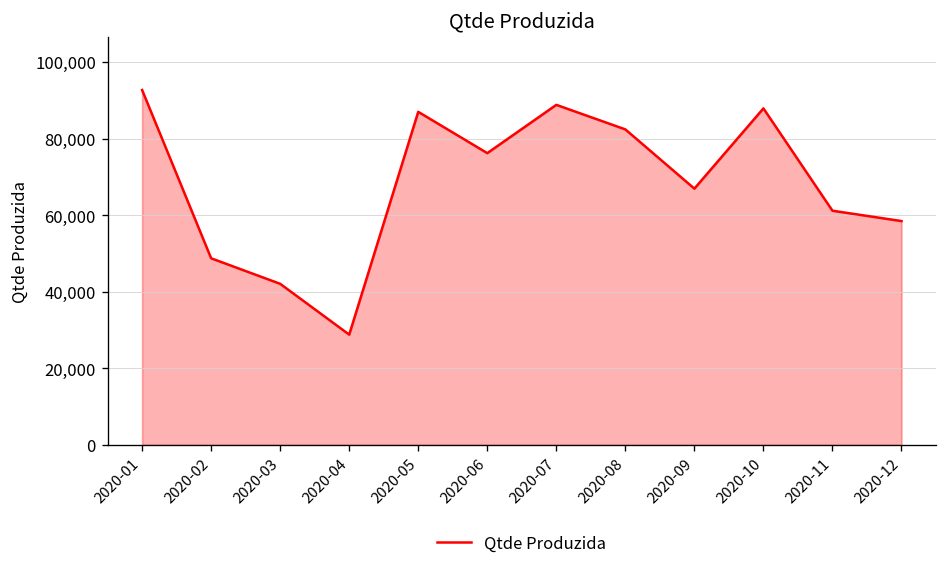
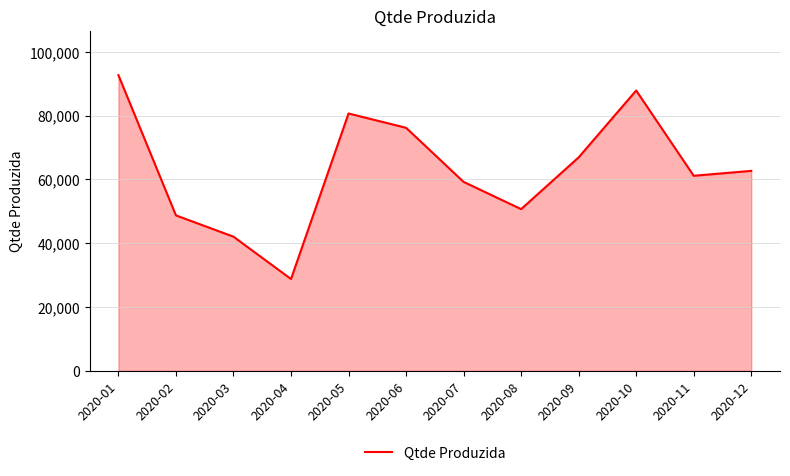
  {
    "2020-01": "93,000",
    "2020-02": "49,000",
    "2020-03": "42,000",
    "2020-04": "29,000",
-   "2020-05": "87,000",
+   "2020-05": "81,000",
    "2020-06": "76,000",
-   "2020-07": "89,000",
-   "2020-08": "82,000",
+   "2020-07": "59,000",
+   "2020-08": "51,000",
    "2020-09": "67,000",
    "2020-10": "88,000",
    "2020-11": "61,000",
-   "2020-12": "58,000"
+   "2020-12": "63,000"
  }
